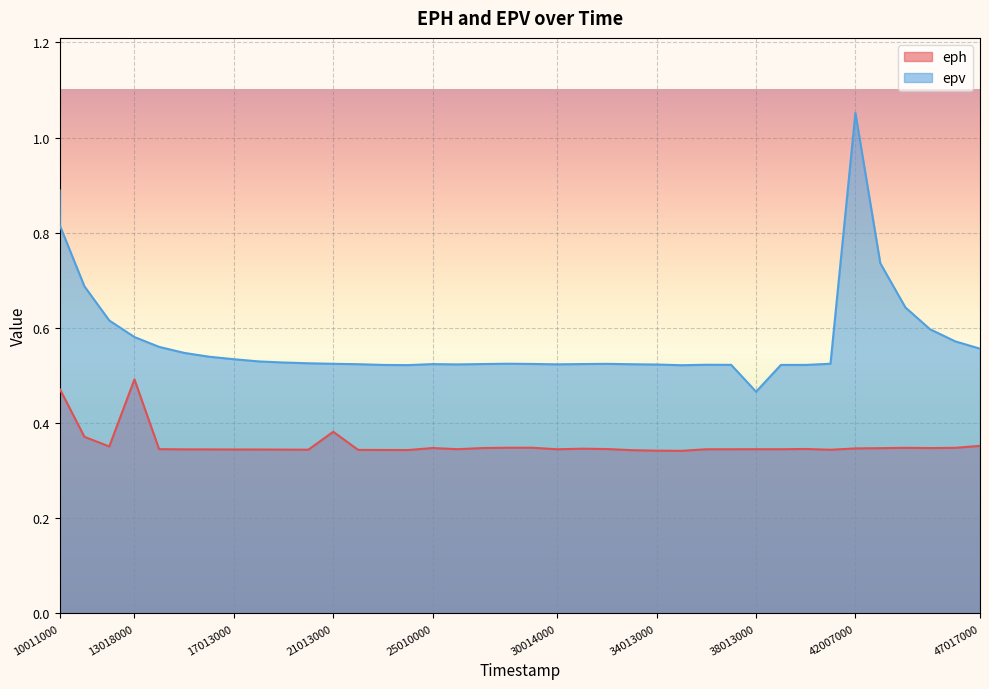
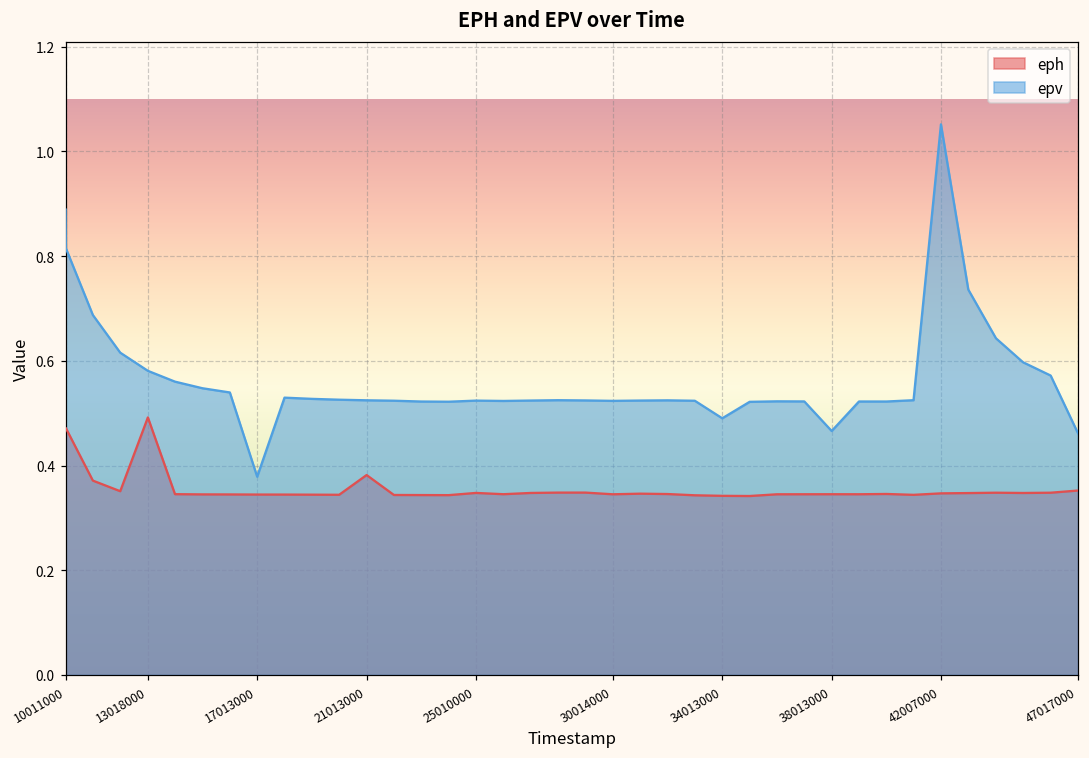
  {
    "eph": {
      "10011000": 0.47,
      "13018000": 0.49,
      "17013000": 0.34,
      "21013000": 0.38,
      "25010000": 0.35,
      "30014000": 0.35,
      "34013000": 0.34,
      "38013000": 0.35,
      "42007000": 0.35,
      "47017000": 0.35
    },
    "epv": {
      "10011000": 0.89,
      "13018000": 0.58,
-     "17013000": 0.53,
+     "17013000": 0.38,
      "21013000": 0.52,
      "25010000": 0.52,
      "30014000": 0.52,
-     "34013000": 0.52,
+     "34013000": 0.49,
      "38013000": 0.47,
      "42007000": 1.05,
-     "47017000": 0.56
+     "47017000": 0.46
    }
  }
